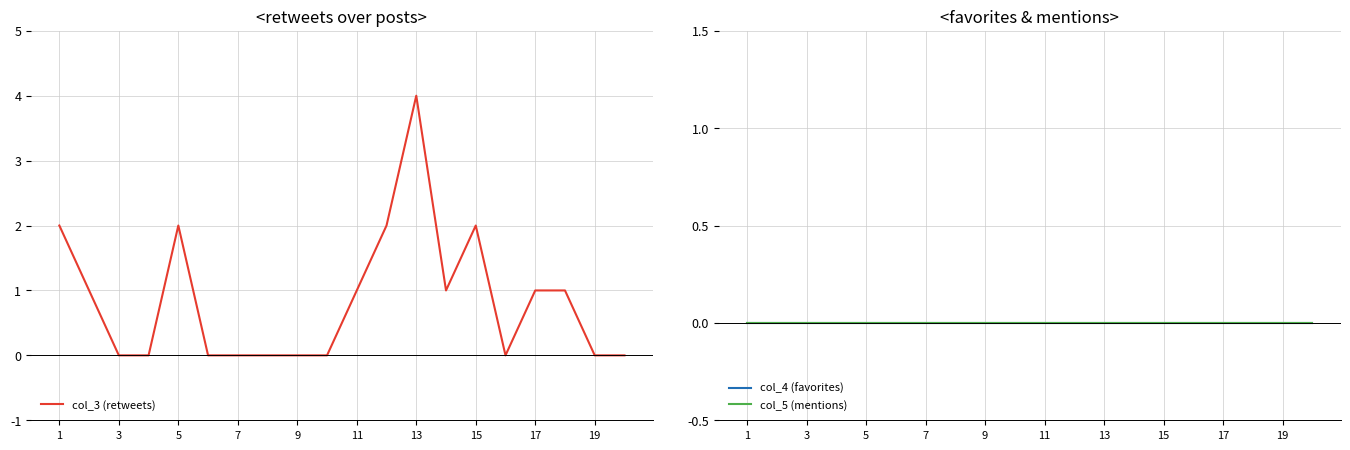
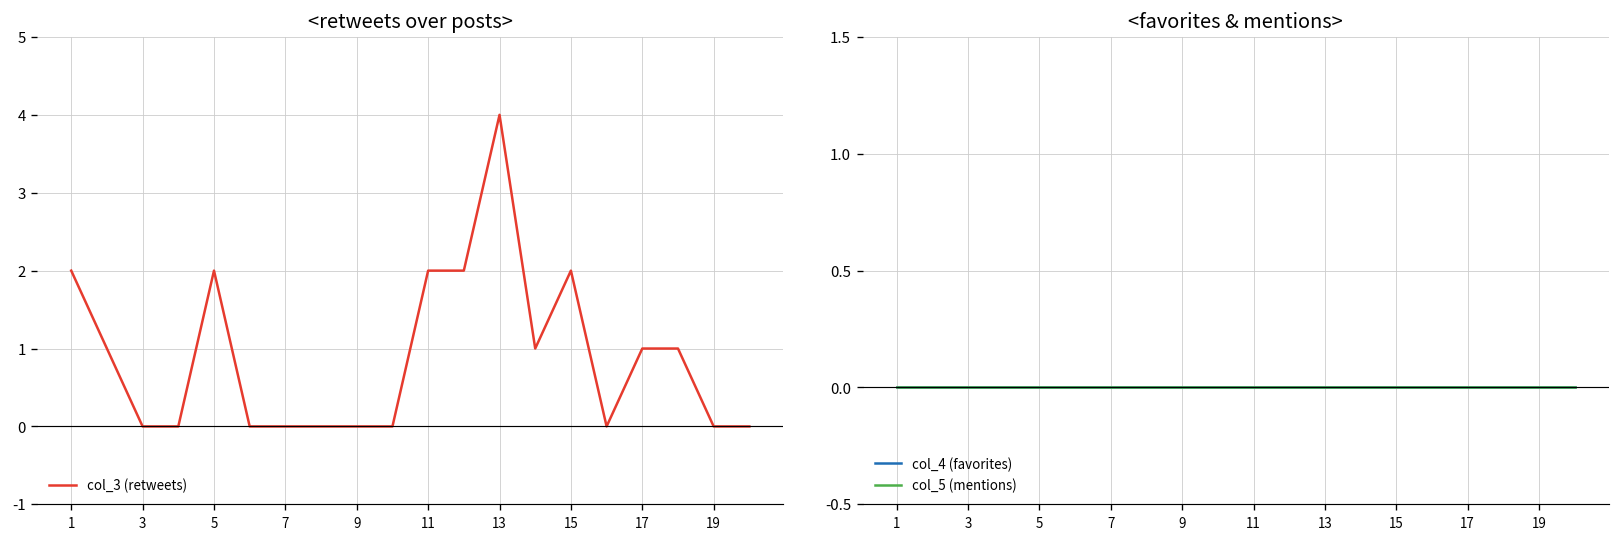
  {
    "<retweets over posts>": {
      "1": 2,
      "3": 0,
      "5": 2,
      "7": 0,
      "9": 0,
-     "11": 1,
+     "11": 2,
      "13": 4,
      "15": 2,
      "17": 1,
      "19": 0
    },
    "<favorites & mentions>": {
      "1": 0.00,
      "3": 0.00,
      "5": 0.00,
      "7": 0.00,
      "9": 0.00,
      "11": 0.00,
      "13": 0.00,
      "15": 0.00,
      "17": 0.00,
      "19": 0.00
    }
  }
